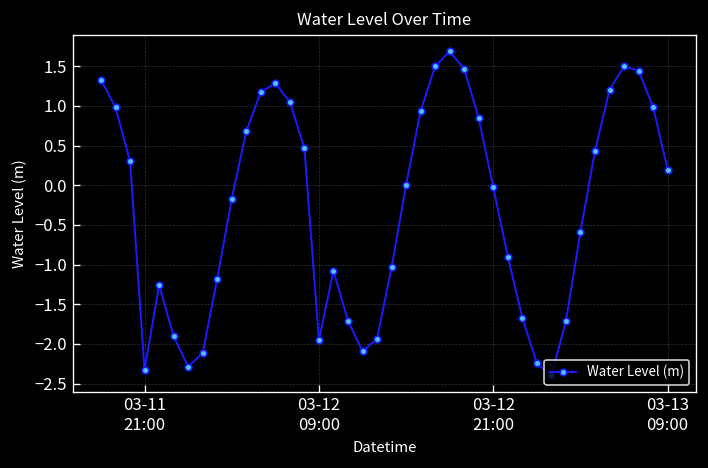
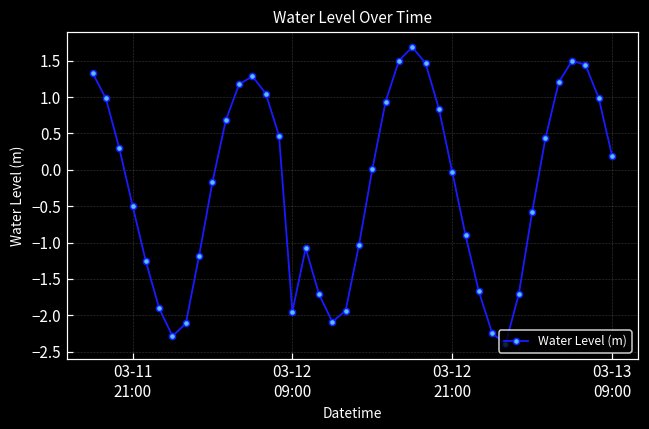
  {
-   "03-11 21:00": -2.3,
+   "03-11 21:00": -0.5,
    "03-12 09:00": -2.0,
    "03-12 21:00": 0.0,
    "03-13 09:00": 0.2
  }
